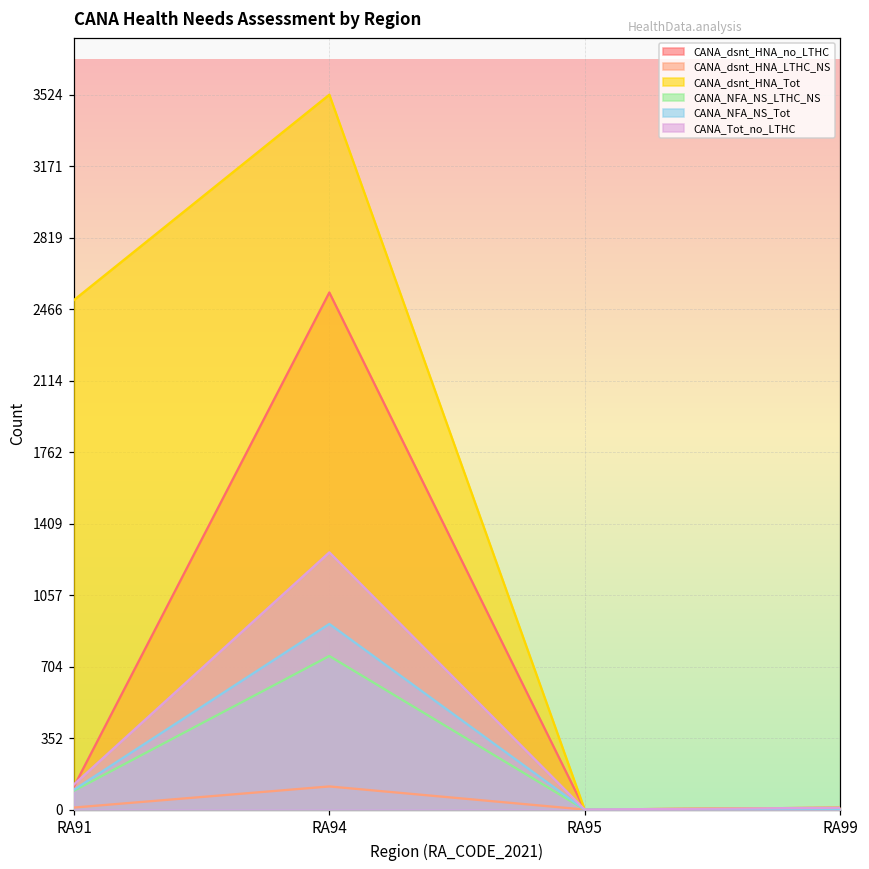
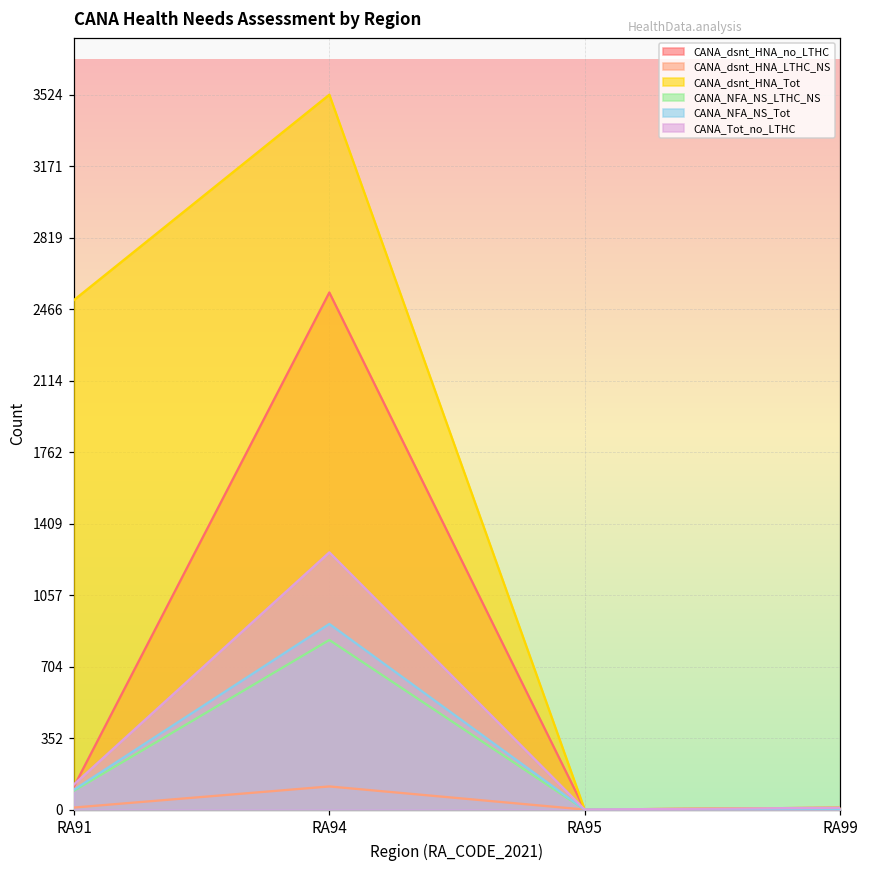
  {
    "CANA_dsnt_HNA_Tot": {
      "RA91": 2510,
      "RA94": 3520
    },
    "CANA_NFA_NS_LTHC_NS": {
-     "RA94": 760
+     "RA94": 840
    },
    "CANA_NFA_NS_Tot": {
      "RA94": 920
    },
    "CANA_Tot_no_LTHC": {
      "RA94": 1270
    }
  }
